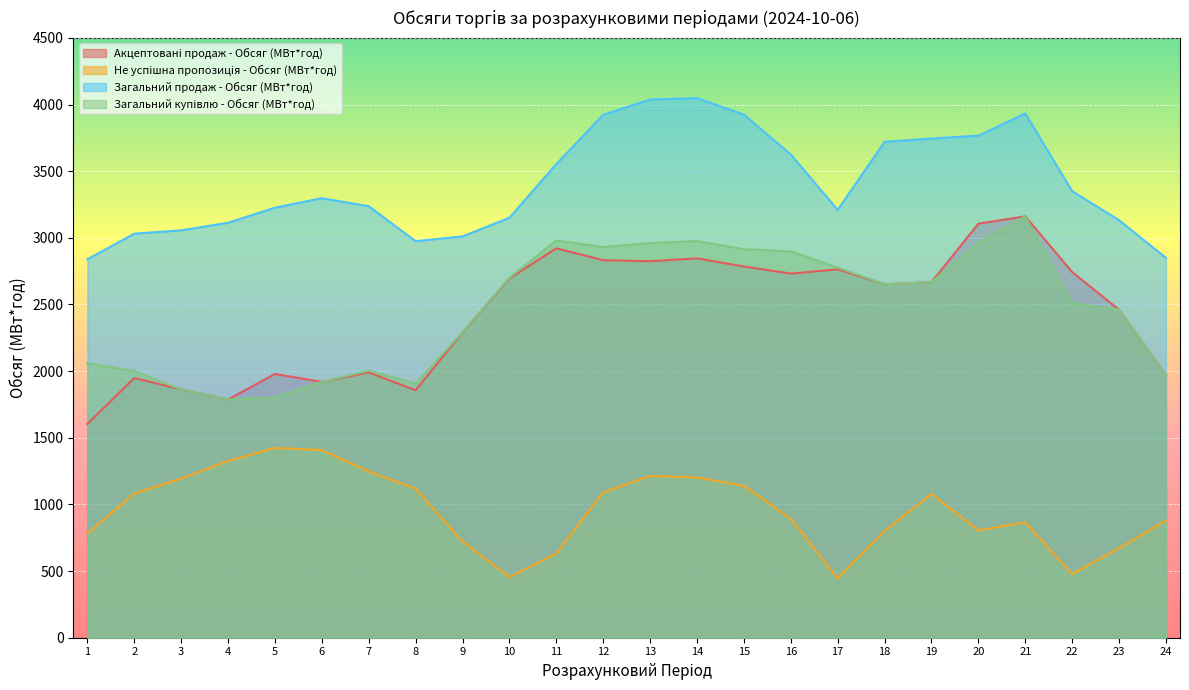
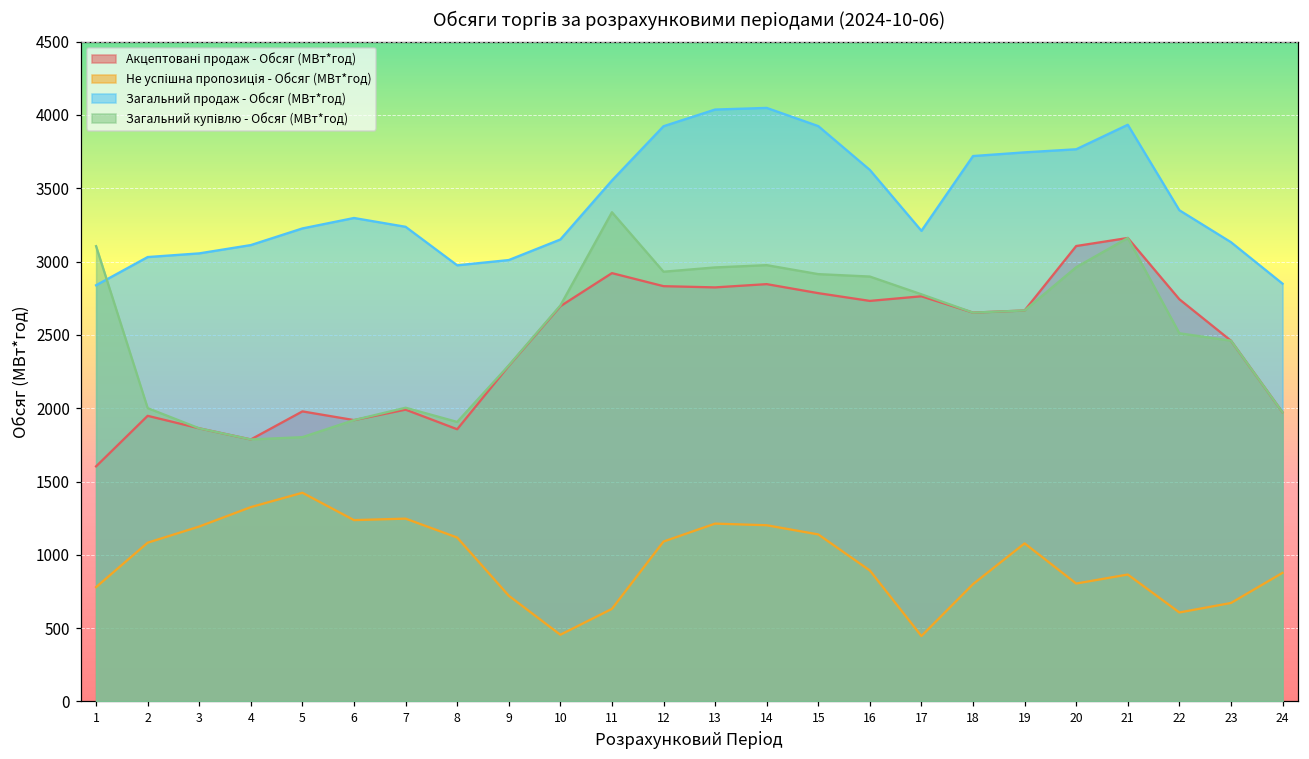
  {
    "Акцептовані продаж - Обсяг (МВт*год)": {
      "1": 1600,
      "2": 1950,
      "5": 1980,
      "8": 1860,
      "11": 2920,
      "12": 2830,
      "13": 2820,
      "14": 2850,
      "15": 2780,
      "16": 2730,
      "20": 3110,
      "22": 2740
    },
    "Не успішна пропозиція - Обсяг (МВт*год)": {
      "1": 780,
      "2": 1080,
      "3": 1190,
      "4": 1330,
      "5": 1420,
-     "6": 1410,
+     "6": 1240,
      "7": 1250,
      "8": 1120,
      "9": 720,
      "10": 460,
      "11": 630,
      "12": 1090,
      "13": 1210,
      "14": 1200,
      "15": 1140,
      "16": 890,
      "17": 450,
      "18": 800,
      "19": 1080,
      "20": 800,
      "21": 870,
-     "22": 480,
+     "22": 610,
      "23": 670,
      "24": 880
    },
    "Загальний продаж - Обсяг (МВт*год)": {
      "1": 2840,
      "2": 3030,
      "3": 3060,
      "4": 3110,
      "5": 3230,
      "6": 3300,
      "7": 3240,
      "8": 2970,
      "9": 3010,
      "10": 3150,
      "11": 3550,
      "12": 3920,
      "13": 4040,
      "14": 4050,
      "15": 3920,
      "16": 3630,
      "17": 3210,
      "18": 3720,
      "19": 3750,
      "20": 3770,
      "21": 3930,
      "22": 3350,
      "23": 3130,
      "24": 2850
    },
    "Загальний купівлю - Обсяг (МВт*год)": {
-     "1": 2060,
+     "1": 3110,
      "2": 2000,
      "5": 1800,
      "8": 1910,
-     "11": 2980,
+     "11": 3340,
      "12": 2930,
      "13": 2960,
      "14": 2980,
      "15": 2910,
      "16": 2900,
      "20": 2960,
      "22": 2510
    }
  }
